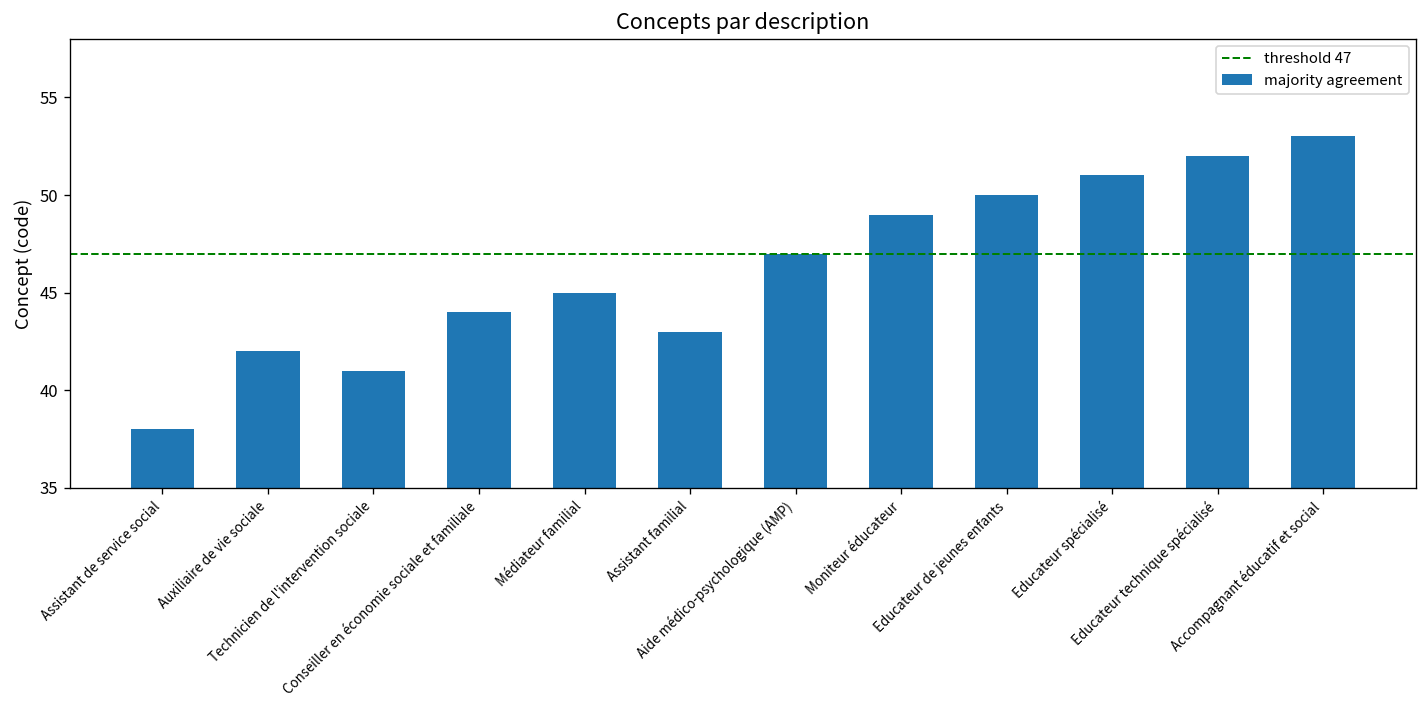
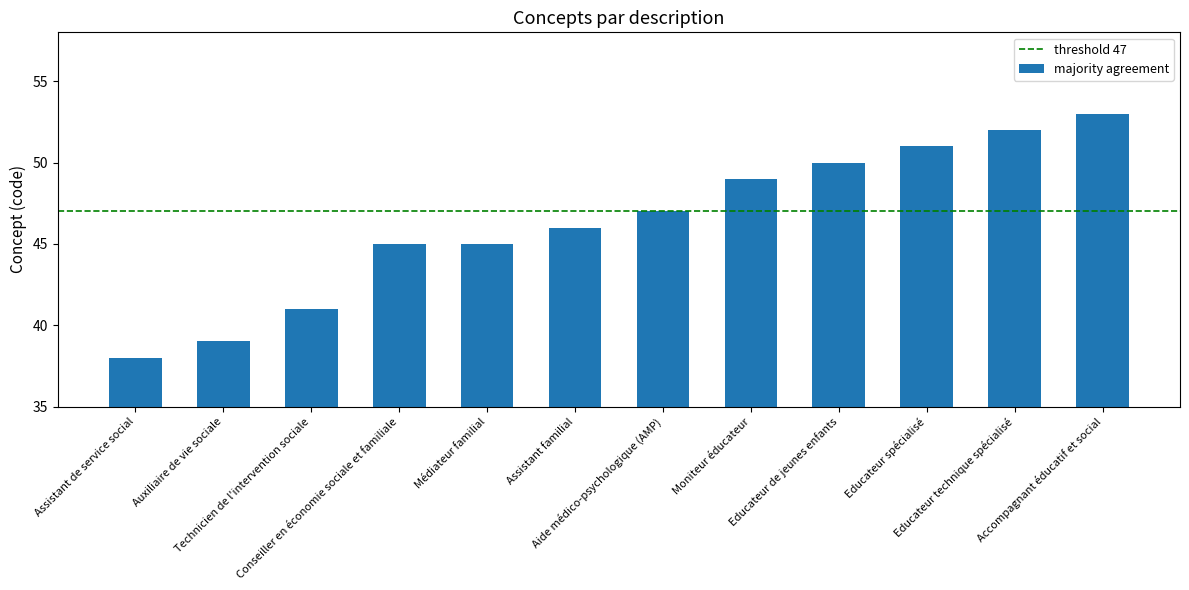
  {
    "Assistant de service social": 38,
-   "Auxiliaire de vie sociale": 42,
+   "Auxiliaire de vie sociale": 39,
    "Technicien de l'intervention sociale": 41,
-   "Conseiller en économie sociale et familiale": 44,
+   "Conseiller en économie sociale et familiale": 45,
    "Médiateur familial": 45,
-   "Assistant familial": 43,
+   "Assistant familial": 46,
    "Aide médico-psychologique (AMP)": 47,
    "Moniteur éducateur": 49,
    "Educateur de jeunes enfants": 50,
    "Educateur spécialisé": 51,
    "Educateur technique spécialisé": 52,
    "Accompagnant éducatif et social": 53
  }
